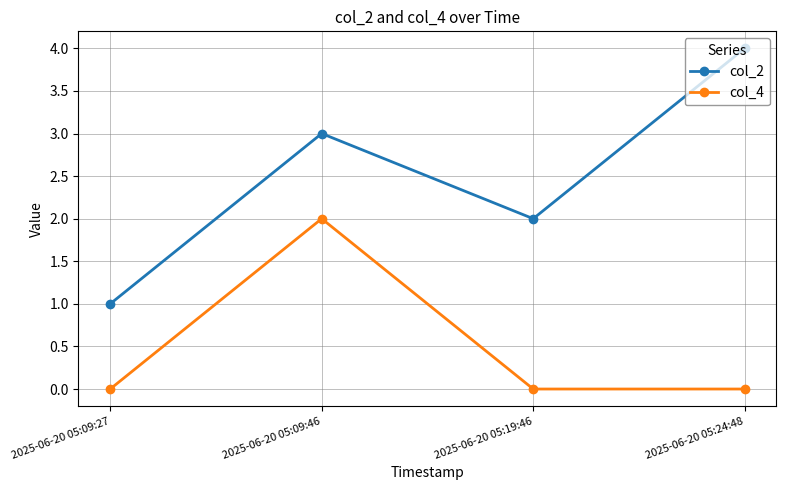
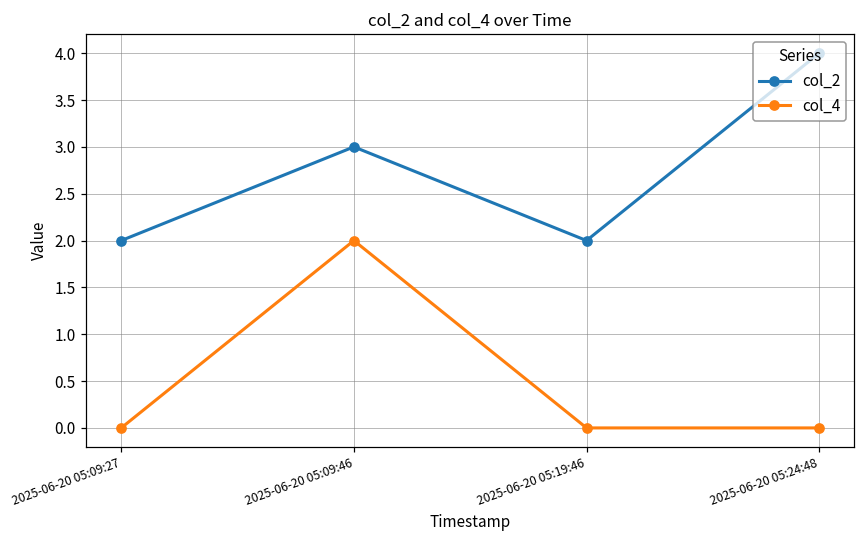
  {
    "col_2": {
-     "2025-06-20 05:09:27": 1,
+     "2025-06-20 05:09:27": 2,
      "2025-06-20 05:09:46": 3,
      "2025-06-20 05:19:46": 2
    },
    "col_4": {
      "2025-06-20 05:09:27": 0,
      "2025-06-20 05:09:46": 2,
      "2025-06-20 05:19:46": 0,
      "2025-06-20 05:24:48": 0
    }
  }
